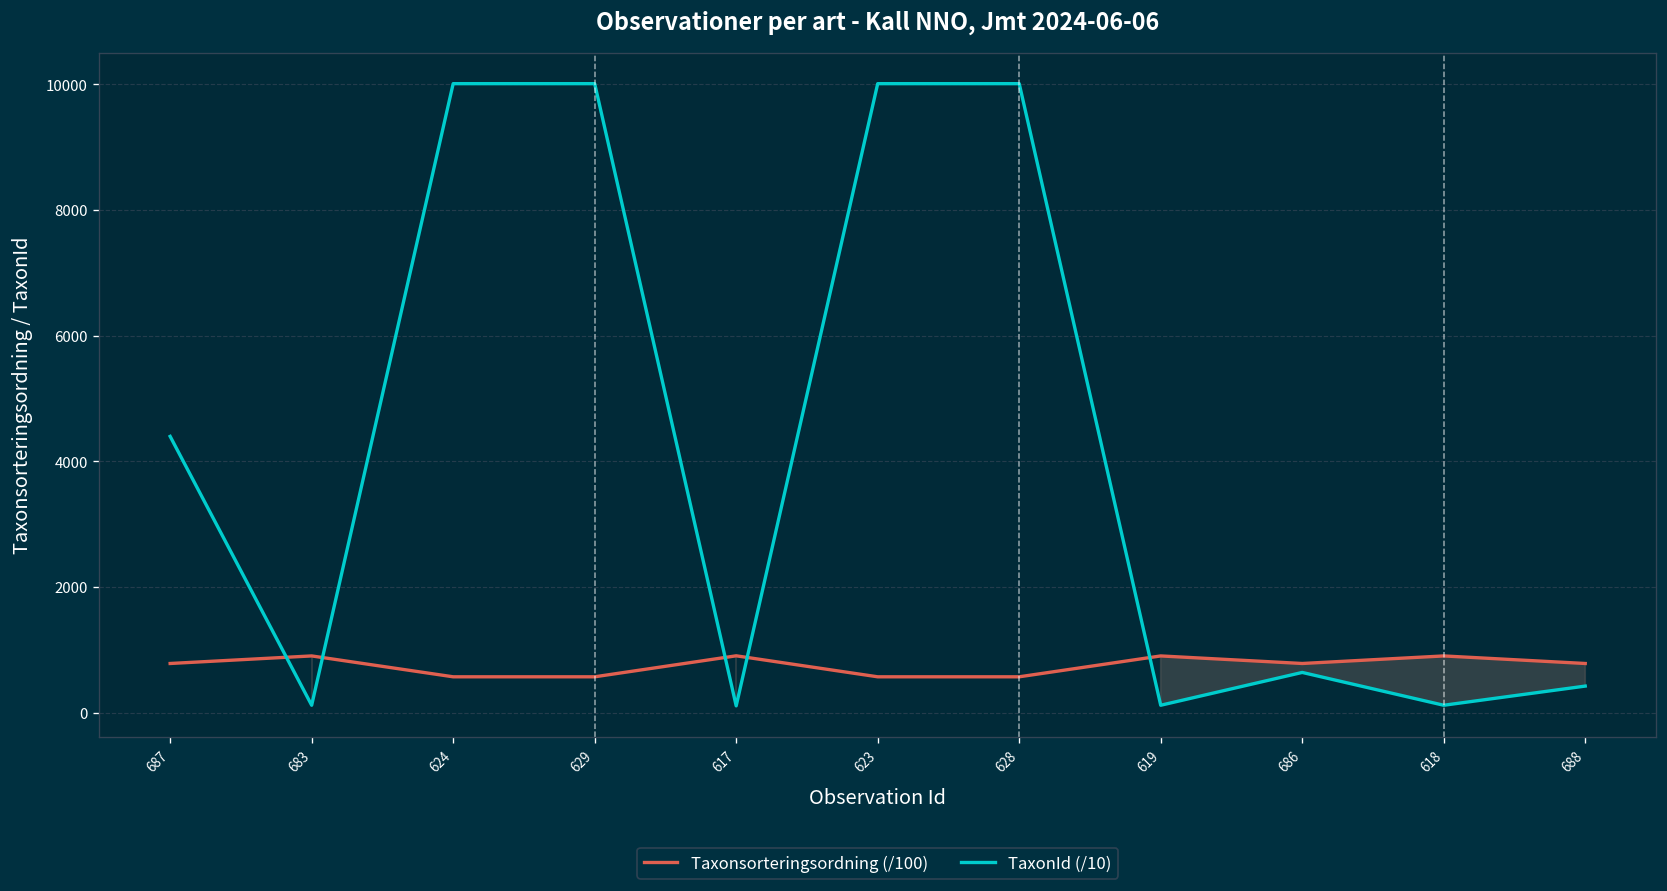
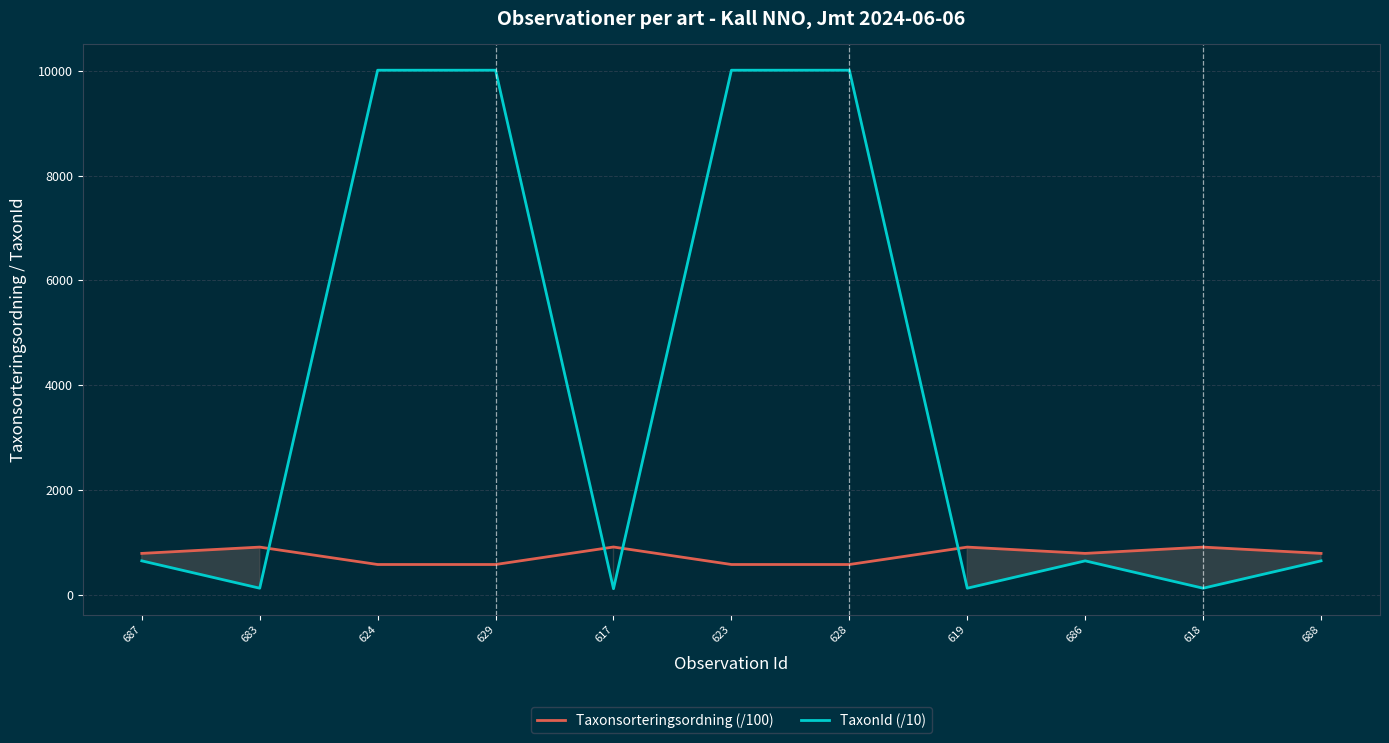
  {
    "Taxonsorteringsordning (/100)": {
      "687": 800,
      "683": 900,
      "624": 600,
      "629": 600,
      "617": 900,
      "623": 600,
      "628": 600,
      "619": 900,
      "686": 800,
      "618": 900,
      "688": 800
    },
    "TaxonId (/10)": {
-     "687": 4400,
+     "687": 600,
      "683": 100,
      "624": 10000,
      "629": 10000,
      "617": 100,
      "623": 10000,
      "628": 10000,
      "619": 100,
      "686": 600,
      "618": 100,
-     "688": 400
+     "688": 600
    }
  }
